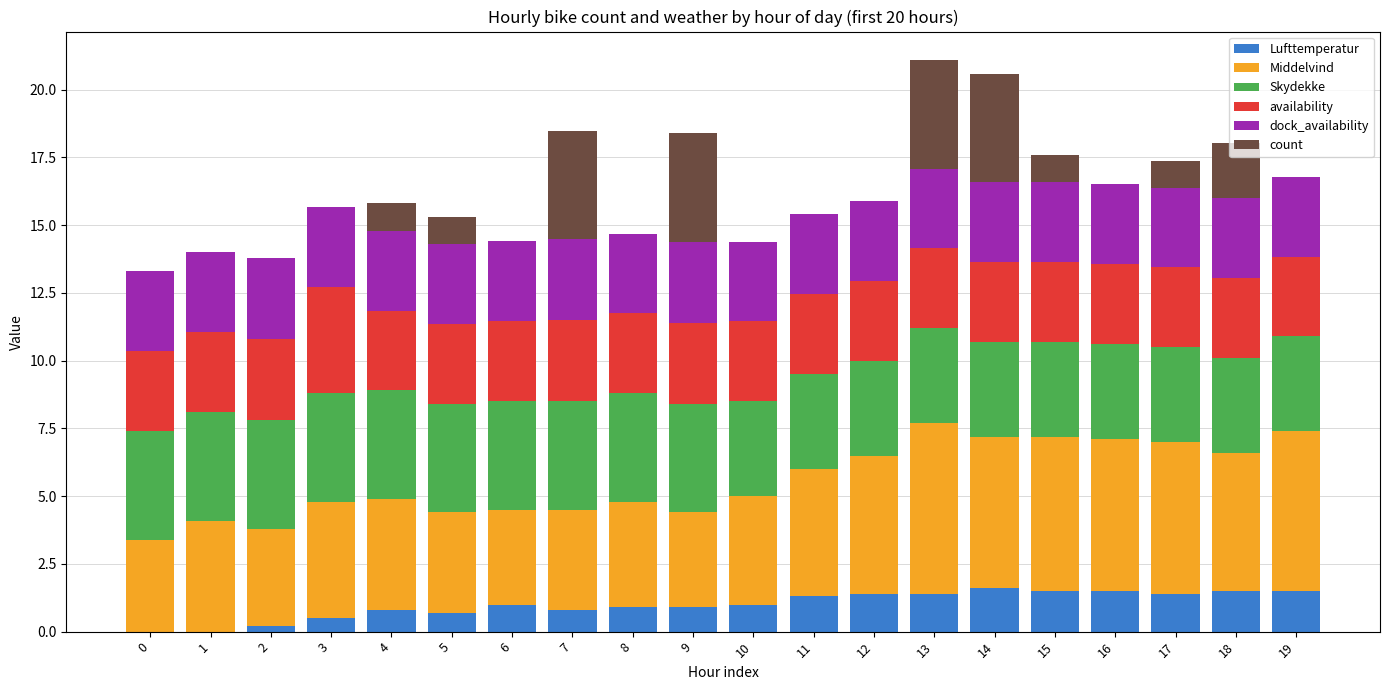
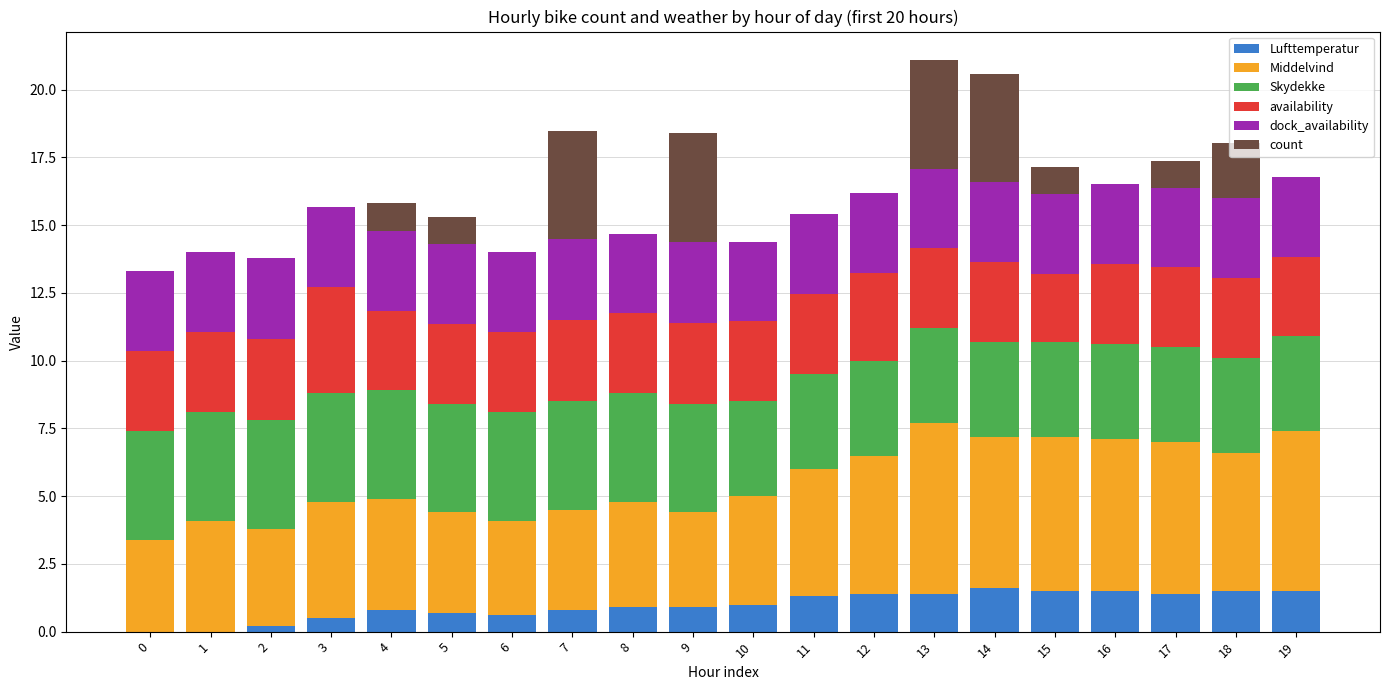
  {
    "Lufttemperatur": {
      "0": 0.0,
      "1": 0.0,
      "2": 0.2,
      "3": 0.5,
      "4": 0.8,
      "5": 0.7,
-     "6": 1.0,
+     "6": 0.6,
      "7": 0.8,
      "8": 0.9,
      "9": 0.9,
      "10": 1.0,
      "11": 1.3,
      "12": 1.4,
      "13": 1.4,
      "14": 1.6,
      "15": 1.5,
      "16": 1.5,
      "17": 1.4,
      "18": 1.5,
      "19": 1.5
    },
    "Middelvind": {
      "0": 3.4,
      "1": 4.1,
      "2": 3.6,
      "3": 4.3,
      "4": 4.1,
      "5": 3.7,
      "6": 3.5,
      "7": 3.7,
      "8": 3.9,
      "9": 3.5,
      "10": 4.0,
      "11": 4.7,
      "12": 5.1,
      "13": 6.3,
      "14": 5.6,
      "15": 5.7,
      "16": 5.6,
      "17": 5.6,
      "18": 5.1,
      "19": 5.9
    },
    "Skydekke": {
      "0": 4.0,
      "1": 4.0,
      "2": 4.0,
      "3": 4.0,
      "4": 4.0,
      "5": 4.0,
      "6": 4.0,
      "7": 4.0,
      "8": 4.0,
      "9": 4.0,
      "10": 3.5,
      "11": 3.5,
      "12": 3.5,
      "13": 3.5,
      "14": 3.5,
      "15": 3.5,
      "16": 3.5,
      "17": 3.5,
      "18": 3.5,
      "19": 3.5
    },
    "availability": {
      "0": 2.9,
      "1": 2.9,
      "2": 3.0,
      "3": 3.9,
      "4": 3.0,
      "5": 2.9,
      "6": 3.0,
      "7": 3.0,
      "8": 2.9,
      "9": 3.0,
      "10": 2.9,
      "11": 2.9,
-     "12": 2.9,
+     "12": 3.2,
      "13": 2.9,
      "14": 2.9,
-     "15": 2.9,
+     "15": 2.5,
      "16": 3.0,
      "17": 2.9,
      "18": 3.0,
      "19": 2.9
    },
    "dock_availability": {
      "0": 2.9,
      "1": 2.9,
      "2": 3.0,
      "3": 2.9,
      "4": 3.0,
      "5": 2.9,
      "6": 3.0,
      "7": 3.0,
      "8": 2.9,
      "9": 3.0,
      "10": 2.9,
      "11": 2.9,
      "12": 2.9,
      "13": 2.9,
      "14": 2.9,
      "15": 2.9,
      "16": 3.0,
      "17": 2.9,
      "18": 3.0,
      "19": 2.9
    },
    "count": {
      "0": 0.0,
      "1": 0.0,
      "2": 0.0,
      "3": 0.0,
      "4": 1.0,
      "5": 1.0,
      "6": 0.0,
      "7": 4.0,
      "8": 0.0,
      "9": 4.0,
      "10": 0.0,
      "11": 0.0,
      "12": 0.0,
      "13": 4.0,
      "14": 4.0,
      "15": 1.0,
      "16": 0.0,
      "17": 1.0,
      "19": 0.0
    }
  }
